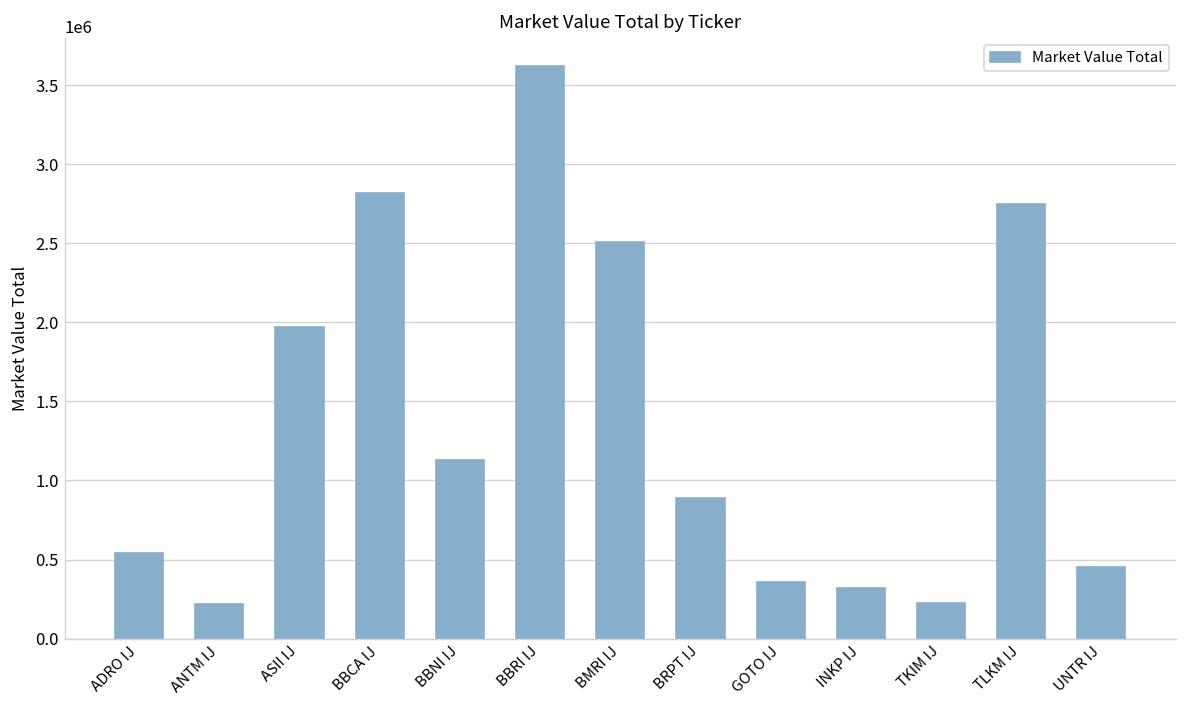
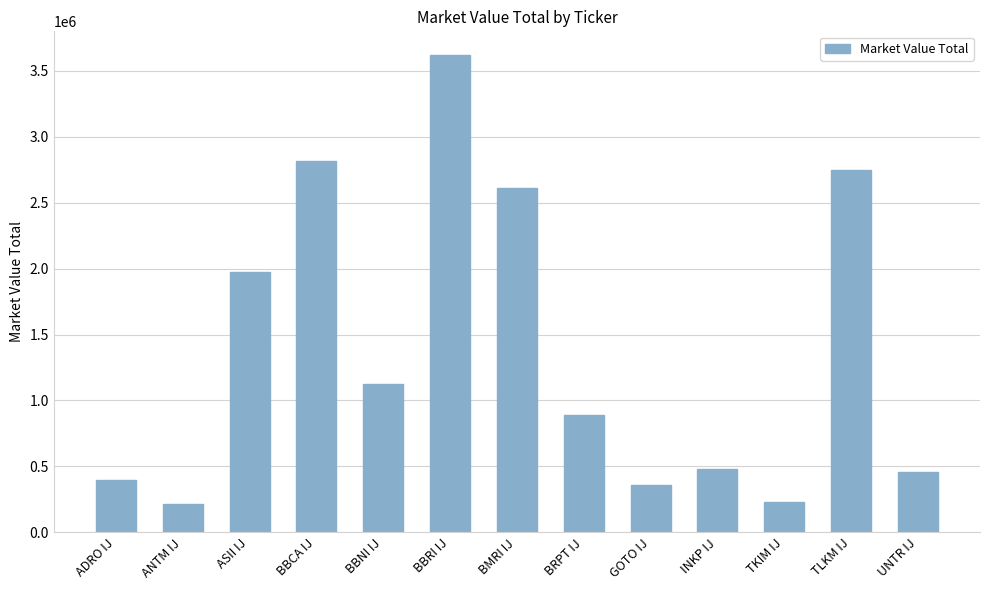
  {
-   "ADRO IJ": 540000,
+   "ADRO IJ": 400000,
    "ANTM IJ": 220000,
    "ASII IJ": 1970000,
    "BBCA IJ": 2820000,
    "BBNI IJ": 1130000,
    "BBRI IJ": 3620000,
-   "BMRI IJ": 2510000,
+   "BMRI IJ": 2610000,
    "BRPT IJ": 890000,
    "GOTO IJ": 360000,
-   "INKP IJ": 320000,
+   "INKP IJ": 480000,
    "TKIM IJ": 230000,
    "TLKM IJ": 2750000,
    "UNTR IJ": 450000
  }
